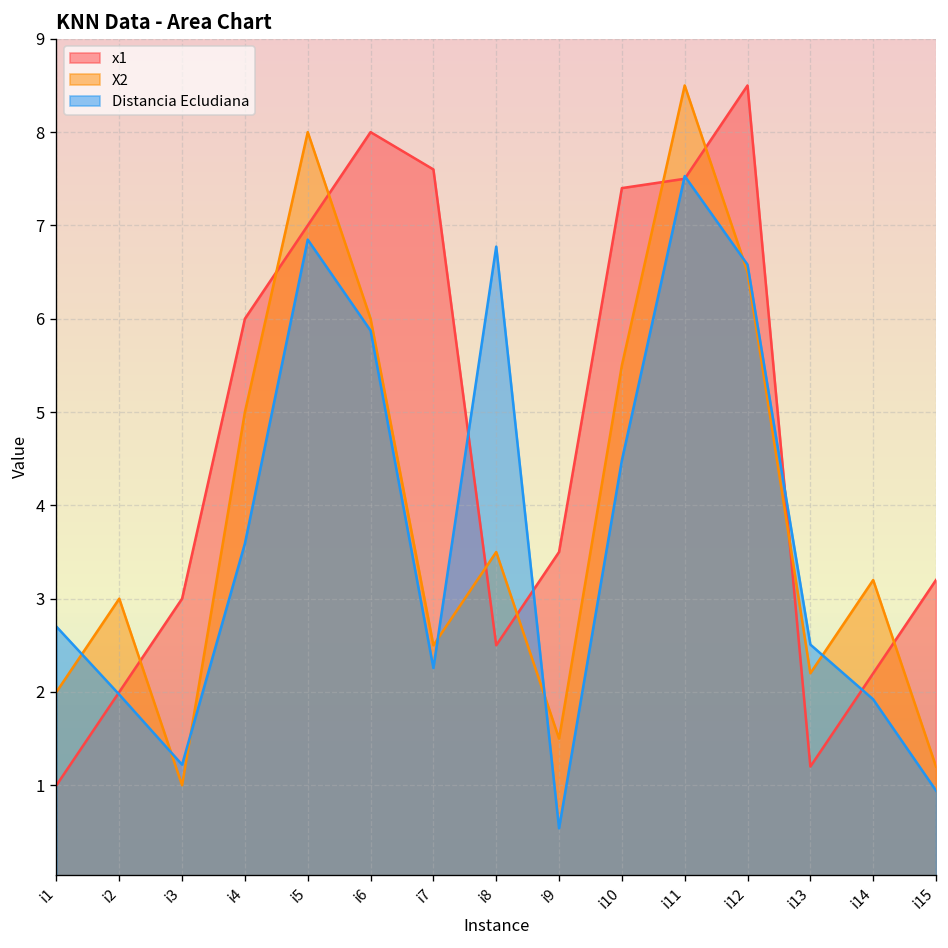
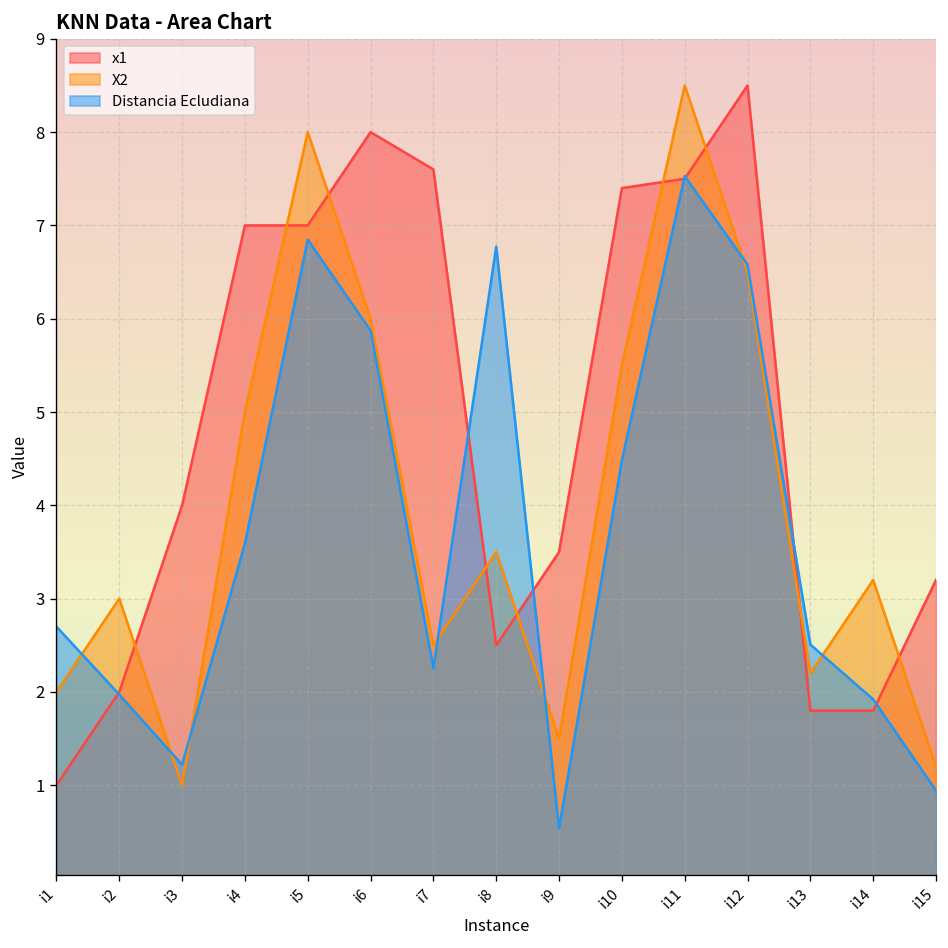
  {
    "x1": {
      "i1": 1.0,
-     "i3": 3,
-     "i4": 6,
+     "i3": 4,
+     "i4": 7,
      "i5": 7.0,
      "i6": 8.0,
      "i7": 7.6,
      "i8": 2.5,
      "i9": 3.5,
      "i10": 7.4,
      "i12": 8.5,
-     "i13": 1.2,
-     "i14": 2.2,
+     "i13": 1.8,
+     "i14": 1.8,
      "i15": 3.2
    },
    "X2": {
      "i1": 2.0,
      "i2": 3.0,
      "i3": 1.0,
      "i4": 5.0,
      "i5": 8.0,
      "i6": 6.0,
      "i7": 2.5,
      "i8": 3.5,
      "i9": 1.5,
      "i10": 5.5,
      "i11": 8.5,
      "i12": 6.5,
      "i13": 2.2,
      "i14": 3.2,
      "i15": 1.2
    },
    "Distancia Ecludiana": {
      "i1": 2.7,
      "i3": 1.2,
      "i4": 3.6,
      "i5": 6.8,
      "i6": 5.9,
      "i7": 2.3,
      "i8": 6.8,
      "i9": 0.5,
      "i10": 4.5,
      "i12": 6.6,
      "i13": 2.5,
      "i14": 1.9,
      "i15": 0.9
    }
  }
